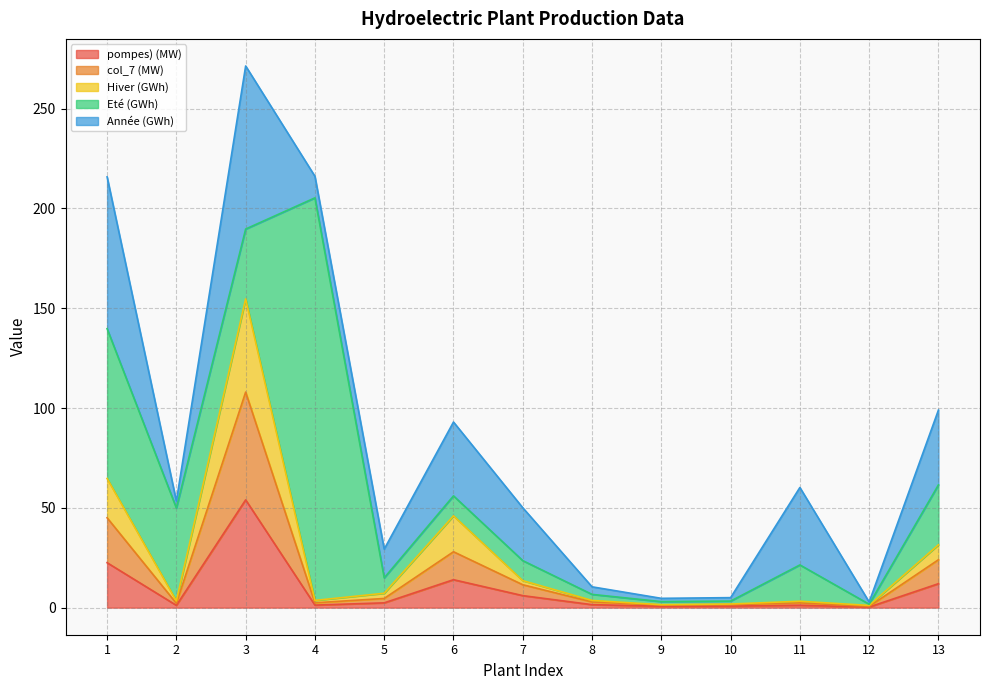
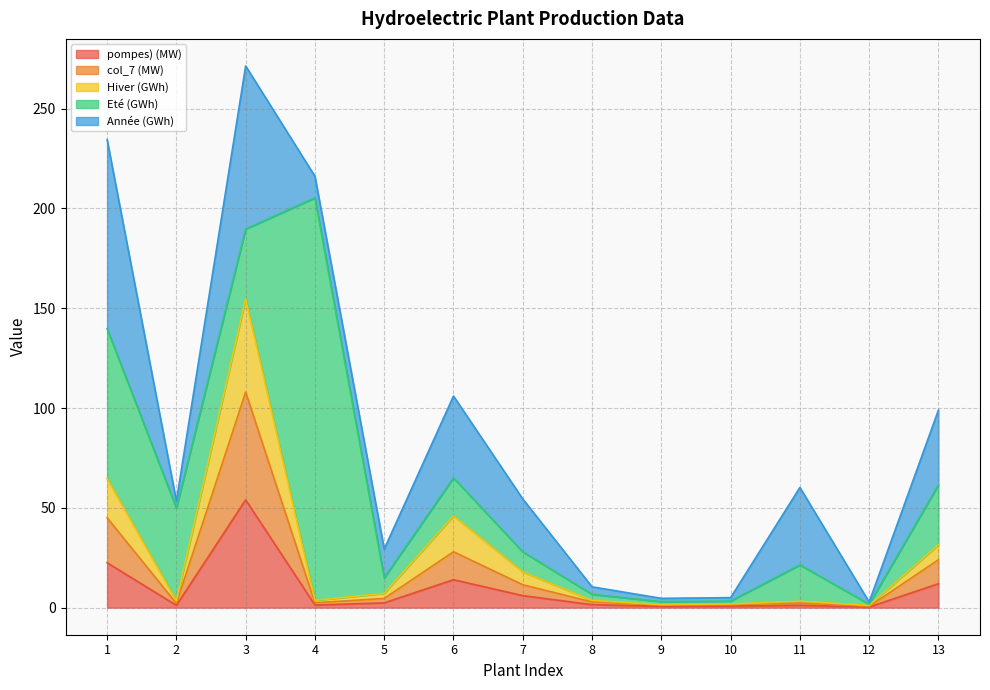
  {
    "Hiver (GWh)": {
      "1": 20,
      "3": 47,
      "5": 3,
      "6": 18,
-     "7": 2,
+     "7": 6,
      "13": 8
    },
    "Eté (GWh)": {
      "1": 75,
      "2": 47,
      "3": 35,
      "4": 202,
      "5": 8,
-     "6": 10,
+     "6": 19,
      "7": 10,
      "8": 3,
      "9": 2,
      "10": 1,
      "11": 18,
      "13": 30
    },
    "Année (GWh)": {
-     "1": 76,
+     "1": 95,
      "2": 3,
      "3": 82,
      "4": 11,
      "5": 14,
-     "6": 37,
+     "6": 41,
      "7": 27,
      "8": 4,
      "9": 2,
      "10": 2,
      "11": 39,
      "13": 38
    }
  }
